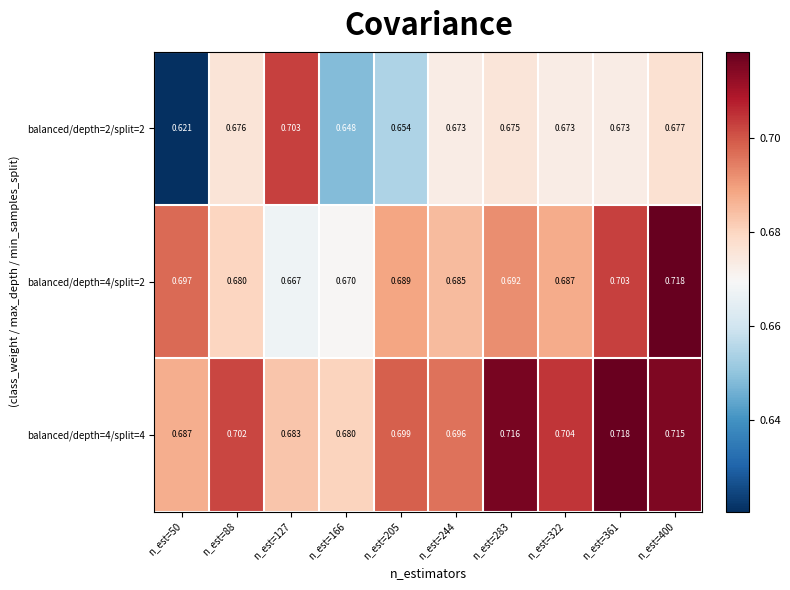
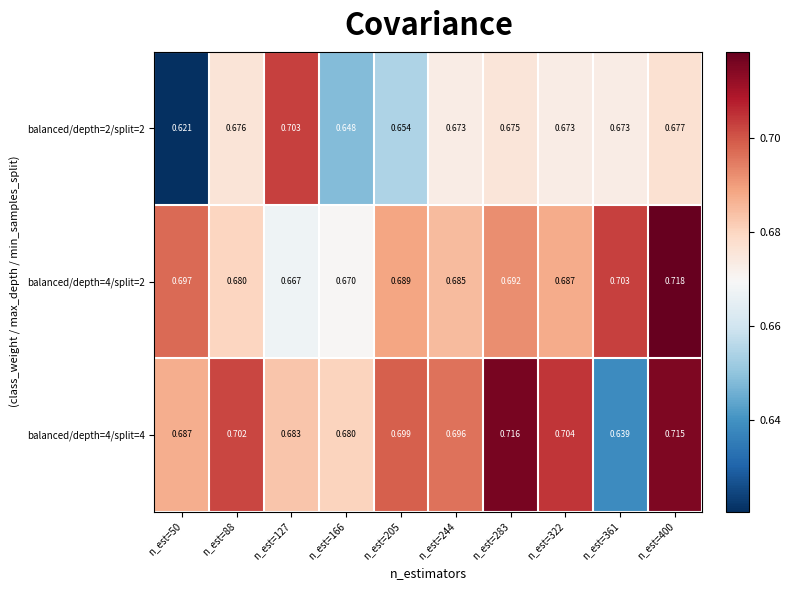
  {
    "balanced/depth=2/split=2": {
      "n_est=50": 0.621,
      "n_est=88": 0.676,
      "n_est=127": 0.703,
      "n_est=166": 0.648,
      "n_est=205": 0.654,
      "n_est=244": 0.673,
      "n_est=283": 0.675,
      "n_est=322": 0.673,
      "n_est=361": 0.673,
      "n_est=400": 0.677
    },
    "balanced/depth=4/split=2": {
      "n_est=50": 0.697,
      "n_est=88": 0.680,
      "n_est=127": 0.667,
      "n_est=166": 0.670,
      "n_est=205": 0.689,
      "n_est=244": 0.685,
      "n_est=283": 0.692,
      "n_est=322": 0.687,
      "n_est=361": 0.703,
      "n_est=400": 0.718
    },
    "balanced/depth=4/split=4": {
      "n_est=50": 0.687,
      "n_est=88": 0.702,
      "n_est=127": 0.683,
      "n_est=166": 0.680,
      "n_est=205": 0.699,
      "n_est=244": 0.696,
      "n_est=283": 0.716,
      "n_est=322": 0.704,
-     "n_est=361": 0.718,
+     "n_est=361": 0.639,
      "n_est=400": 0.715
    }
  }
